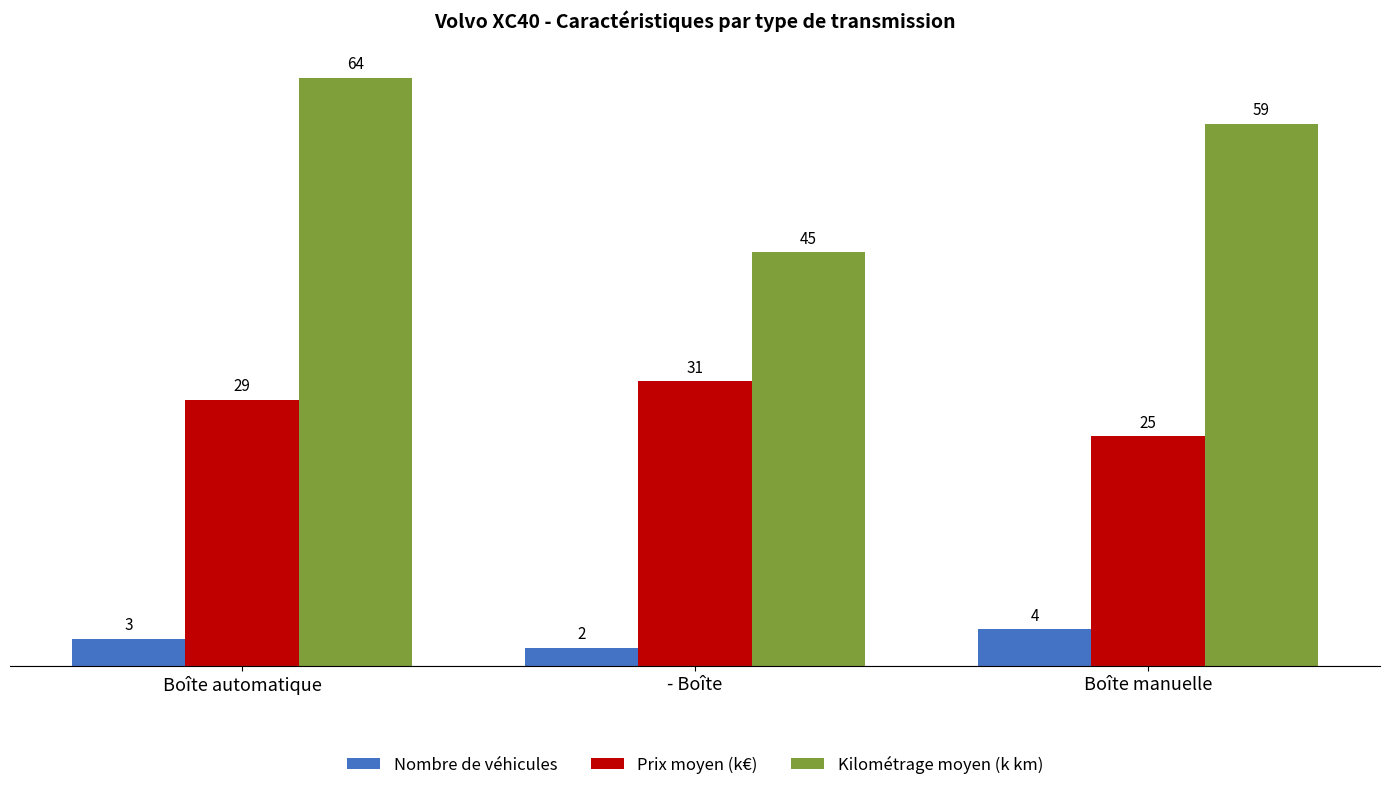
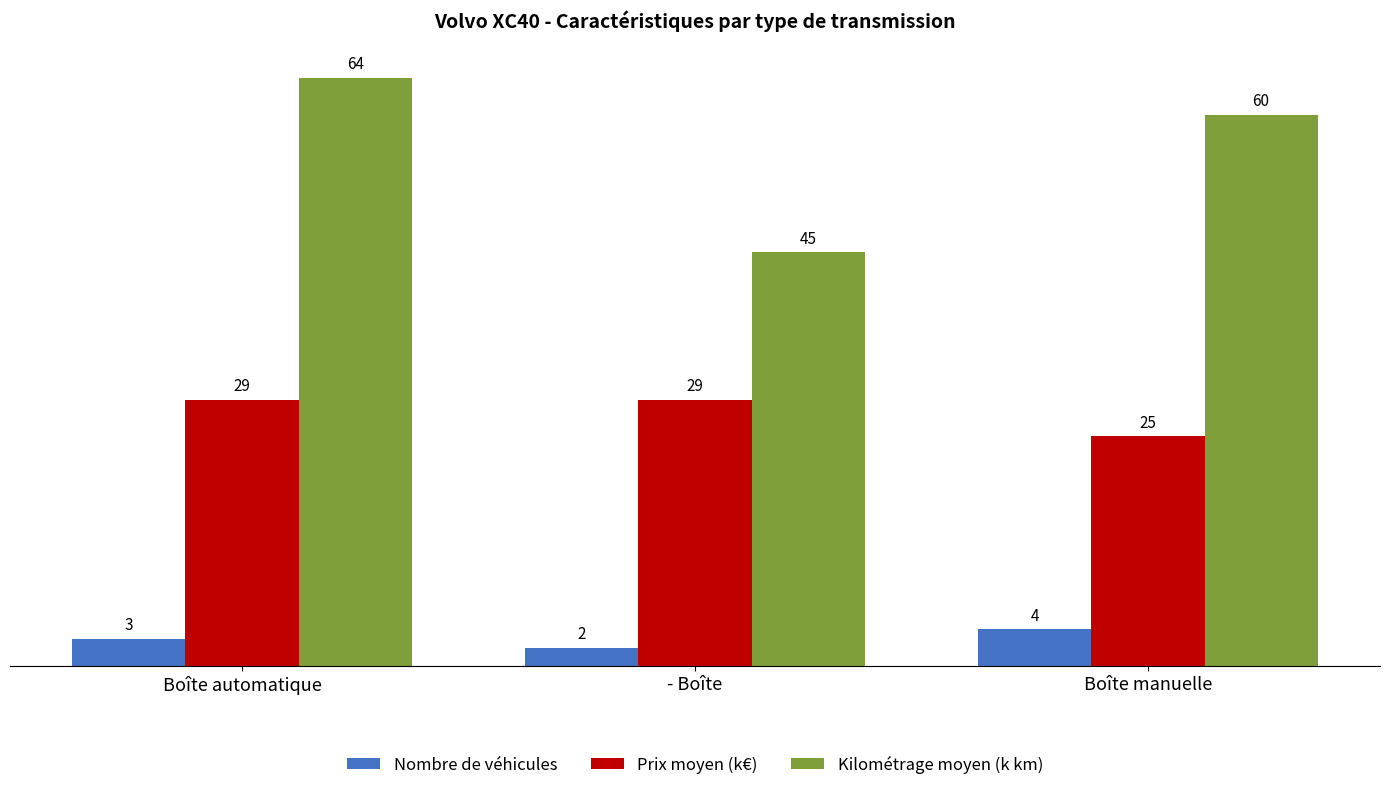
  {
    "Nombre de véhicules": {
      "Boîte automatique": 3,
      "- Boîte": 2,
      "Boîte manuelle": 4
    },
    "Prix moyen (k€)": {
      "Boîte automatique": 29,
-     "- Boîte": 31,
+     "- Boîte": 29,
      "Boîte manuelle": 25
    },
    "Kilométrage moyen (k km)": {
      "Boîte automatique": 64,
      "- Boîte": 45,
-     "Boîte manuelle": 59
+     "Boîte manuelle": 60
    }
  }
